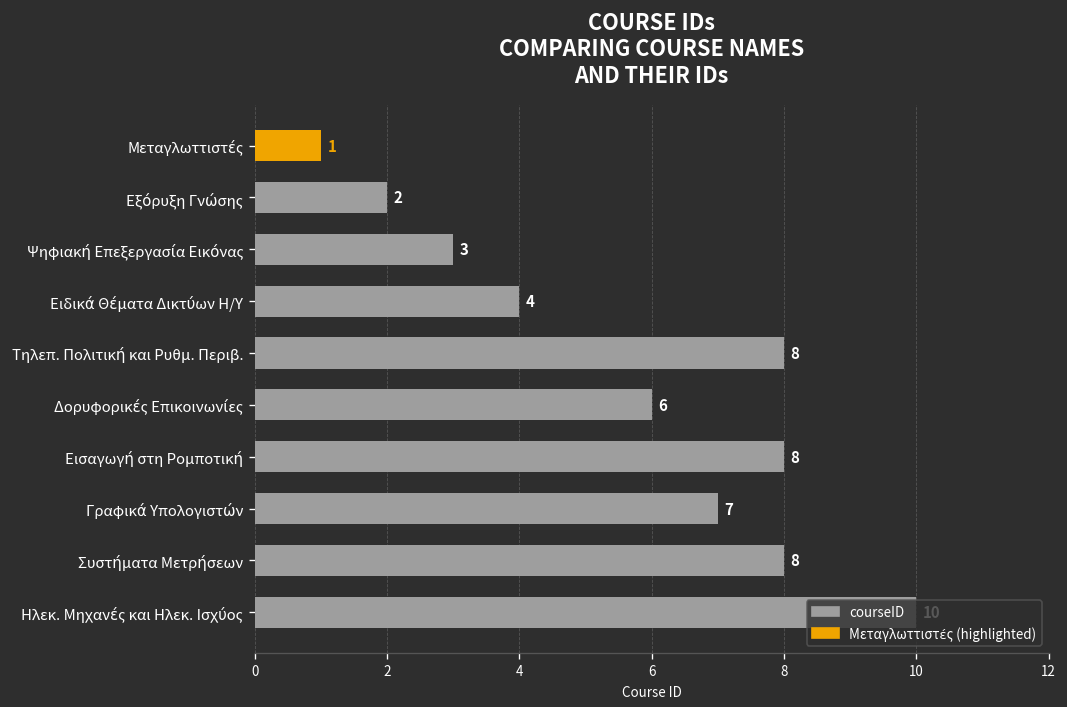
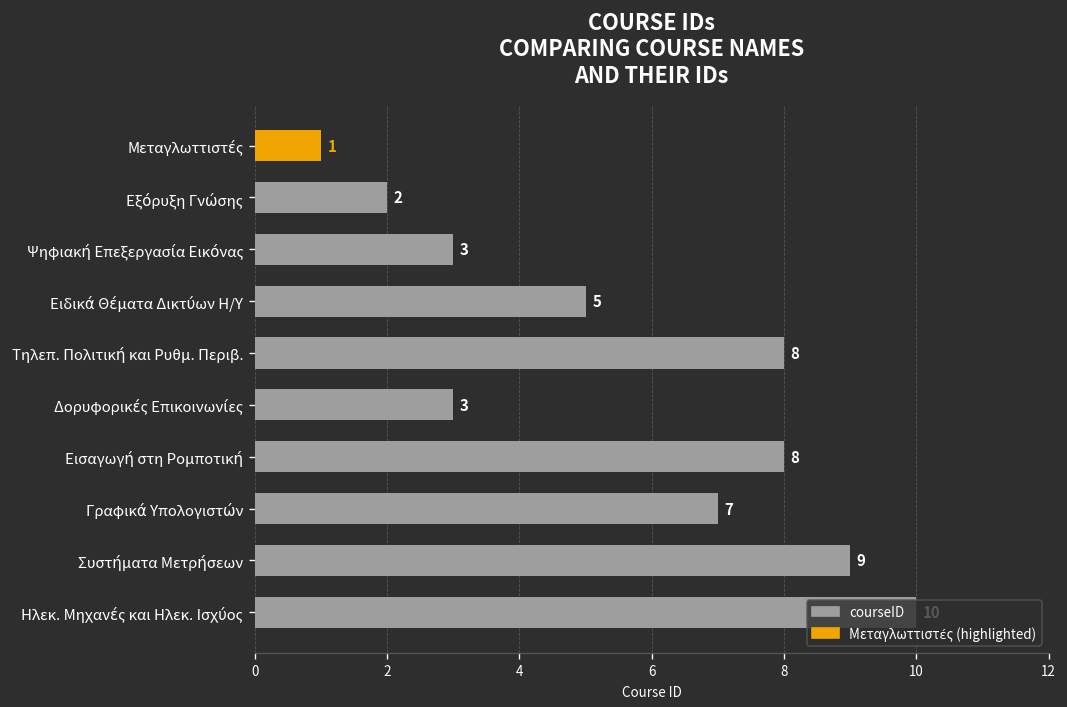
  {
    "Μεταγλωττιστές": 1,
    "Εξόρυξη Γνώσης": 2,
    "Ψηφιακή Επεξεργασία Εικόνας": 3,
-   "Ειδικά Θέματα Δικτύων Η/Υ": 4,
+   "Ειδικά Θέματα Δικτύων Η/Υ": 5,
    "Τηλεπ. Πολιτική και Ρυθμ. Περιβ.": 8,
-   "Δορυφορικές Επικοινωνίες": 6,
+   "Δορυφορικές Επικοινωνίες": 3,
    "Εισαγωγή στη Ρομποτική": 8,
    "Γραφικά Υπολογιστών": 7,
-   "Συστήματα Μετρήσεων": 8
+   "Συστήματα Μετρήσεων": 9
  }
